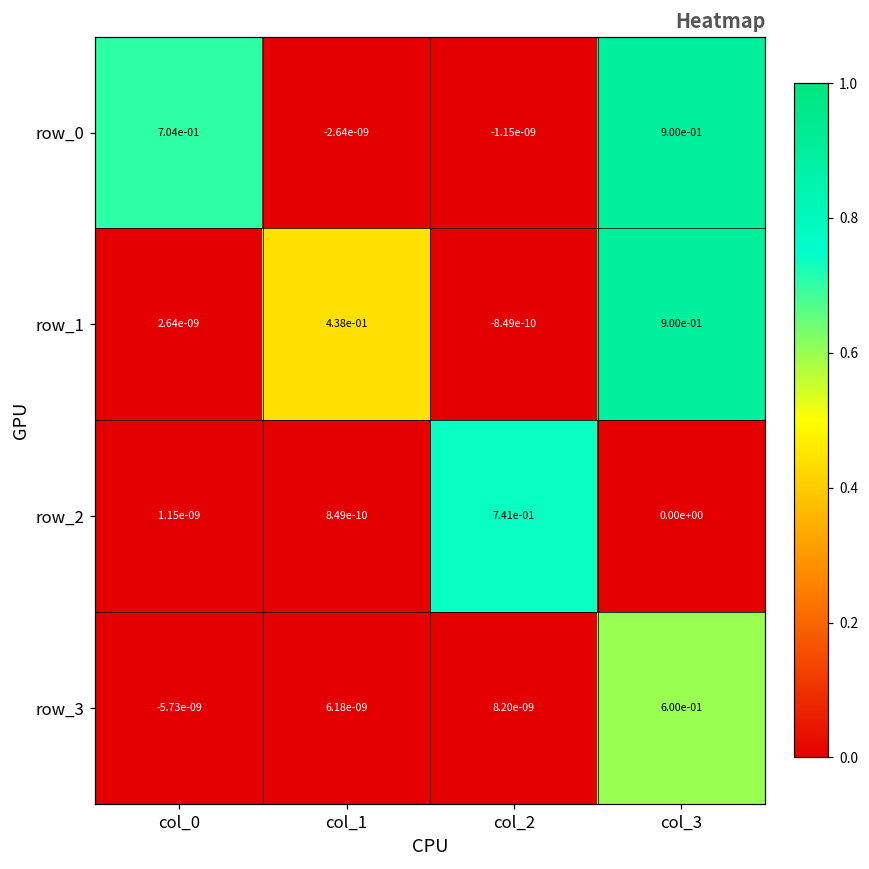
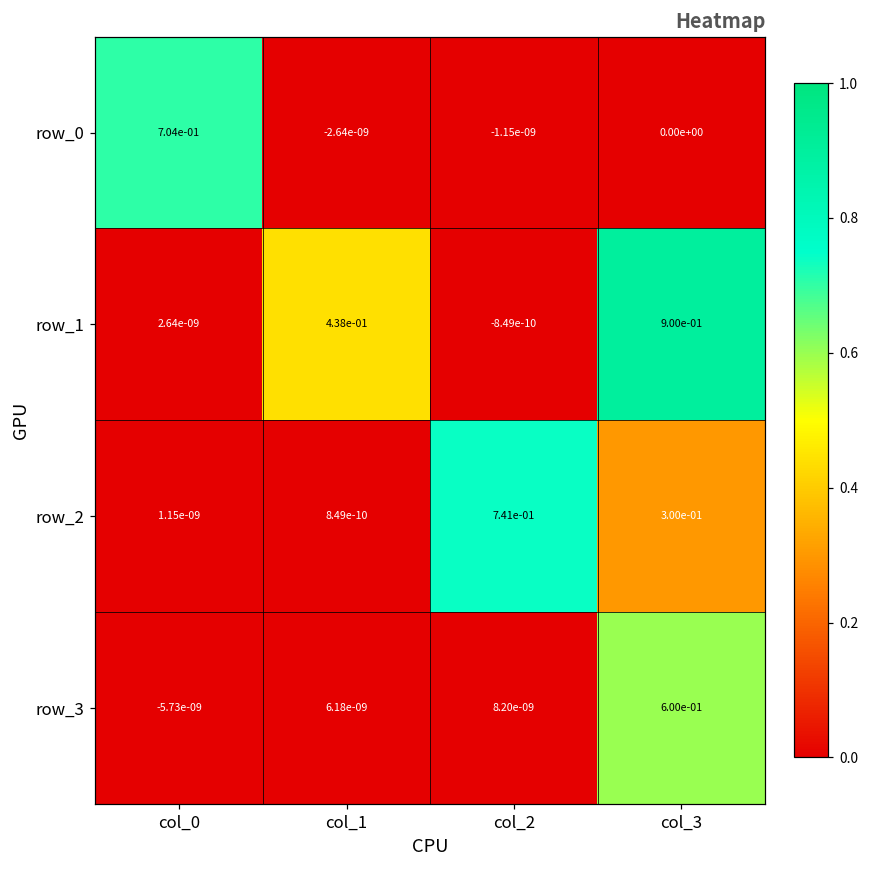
  {
    "row_0": {
      "col_0": "7.04e-01",
      "col_1": "-2.64e-09",
      "col_2": "-1.15e-09",
-     "col_3": "9.00e-01"
+     "col_3": "0.00e+00"
    },
    "row_1": {
      "col_0": "2.64e-09",
      "col_1": "4.38e-01",
      "col_2": "-8.49e-10",
      "col_3": "9.00e-01"
    },
    "row_2": {
      "col_0": "1.15e-09",
      "col_1": "8.49e-10",
      "col_2": "7.41e-01",
-     "col_3": "0.00e+00"
+     "col_3": "3.00e-01"
    },
    "row_3": {
      "col_0": "-5.73e-09",
      "col_1": "6.18e-09",
      "col_2": "8.20e-09",
      "col_3": "6.00e-01"
    }
  }
